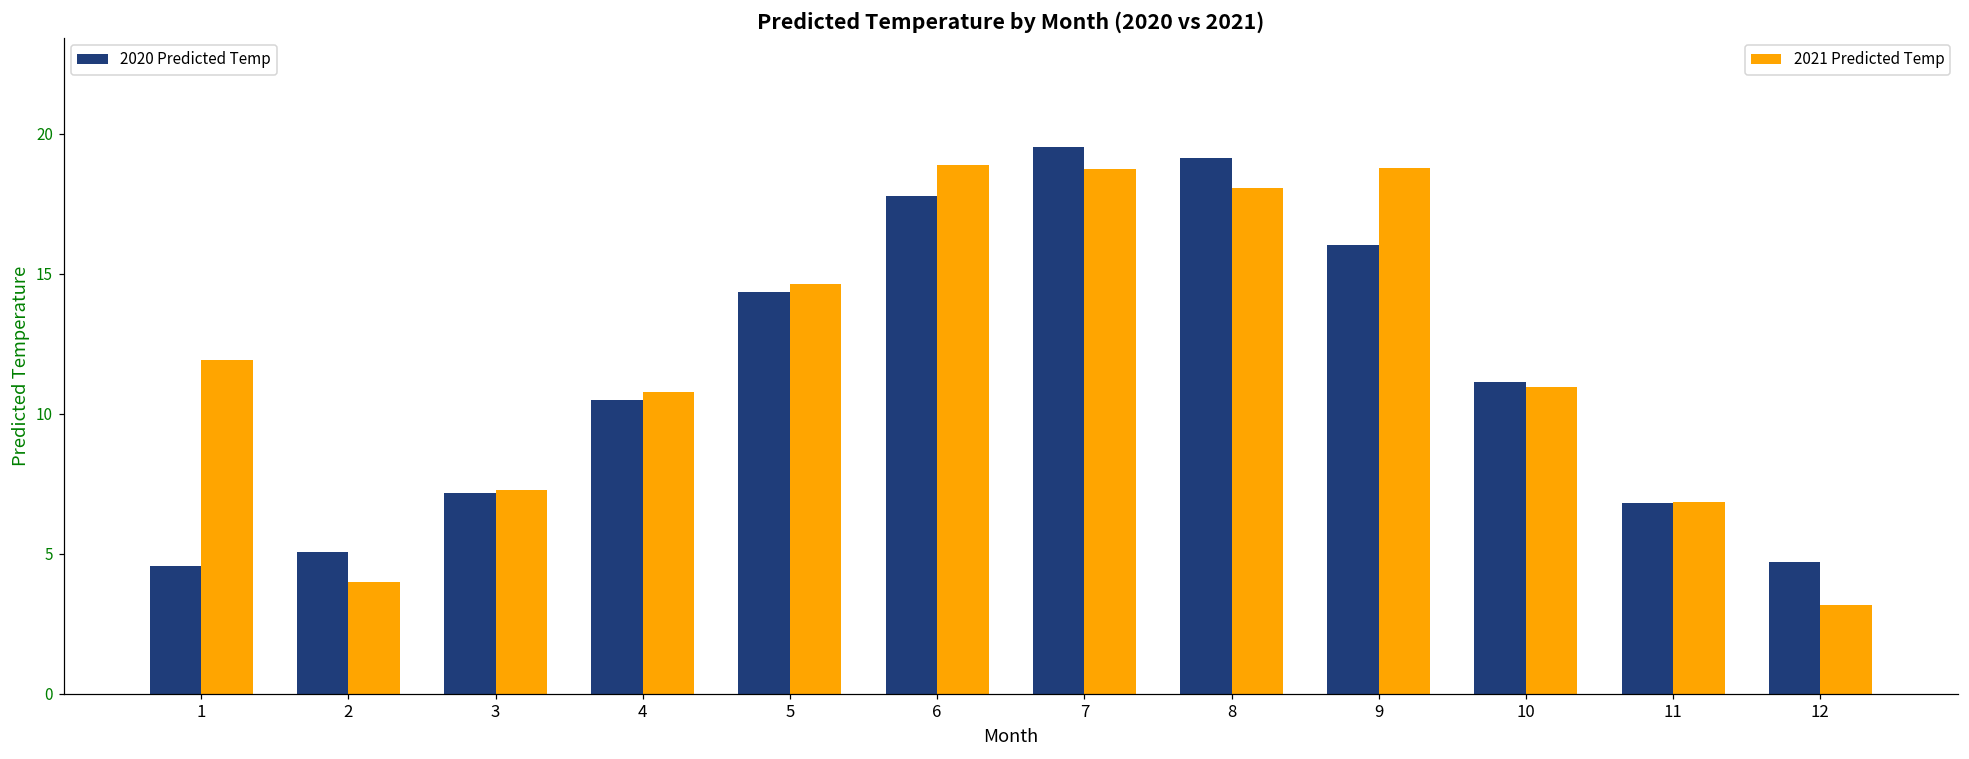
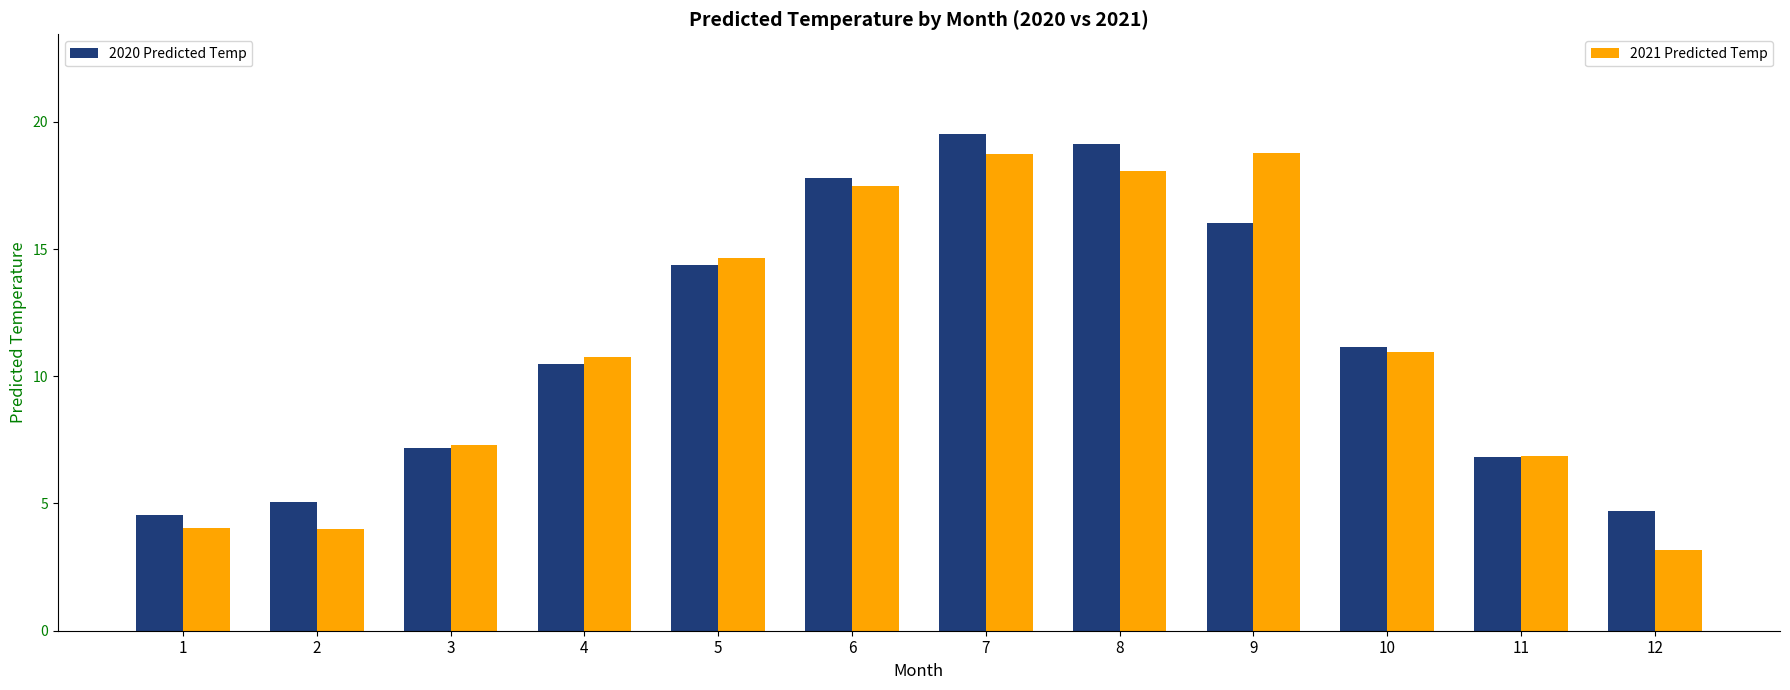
  {
    "2021 Predicted Temp": {
-     "1": 11.9,
+     "1": 4.1,
      "2": 4.0,
      "3": 7.3,
      "4": 10.8,
      "5": 14.6,
-     "6": 18.9,
+     "6": 17.5,
      "7": 18.8,
      "8": 18.1,
      "9": 18.8,
      "10": 11.0,
      "11": 6.9,
      "12": 3.2
    }
  }
